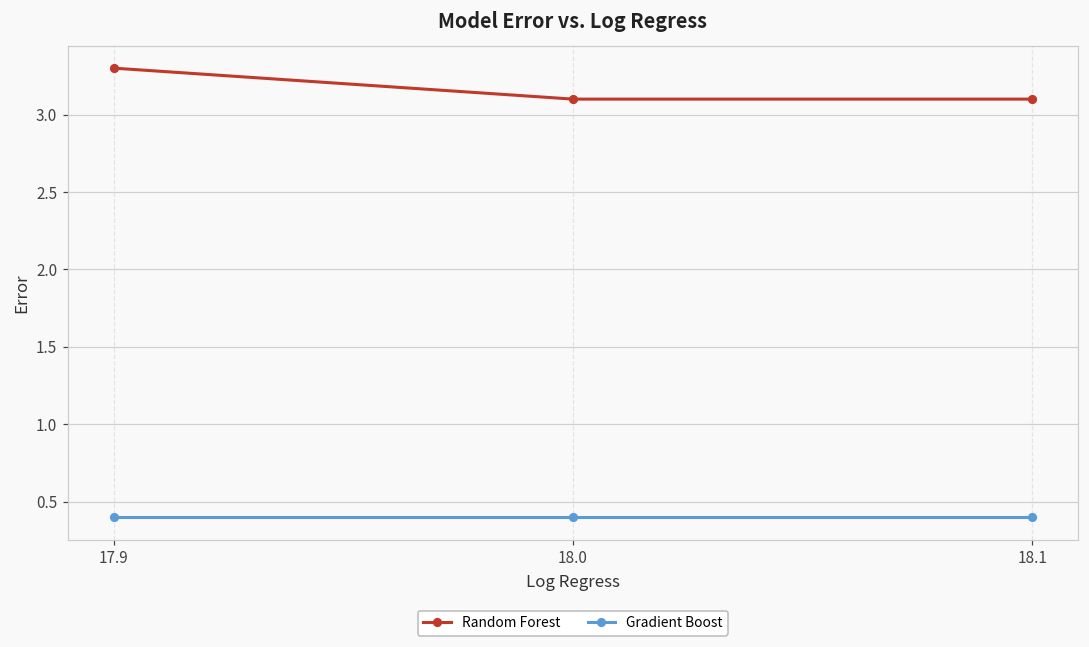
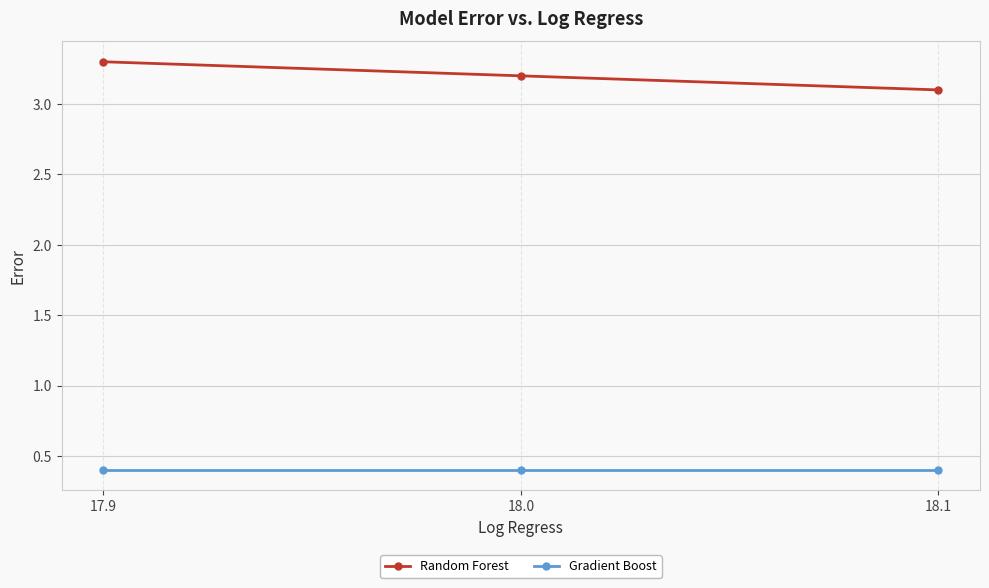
  {
    "Random Forest": {
      "17.9": 3.3,
-     "18.0": 3.1,
+     "18.0": 3.2,
      "18.1": 3.1
    },
    "Gradient Boost": {
      "17.9": 0.4,
      "18.0": 0.4,
      "18.1": 0.4
    }
  }
